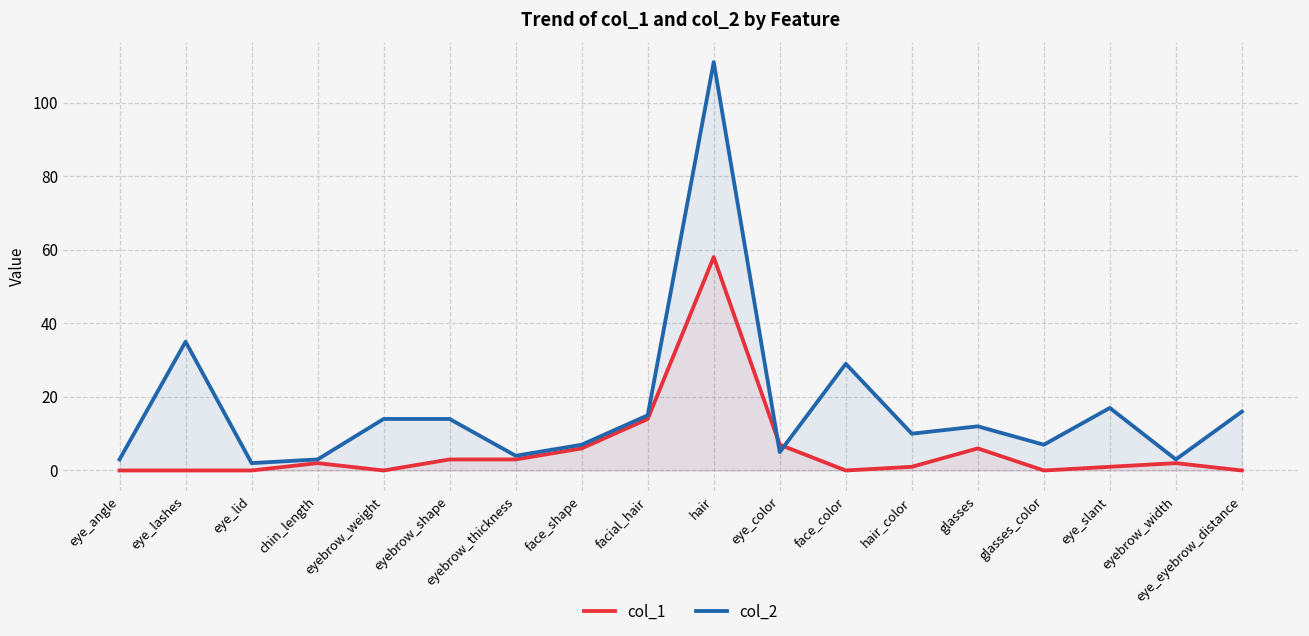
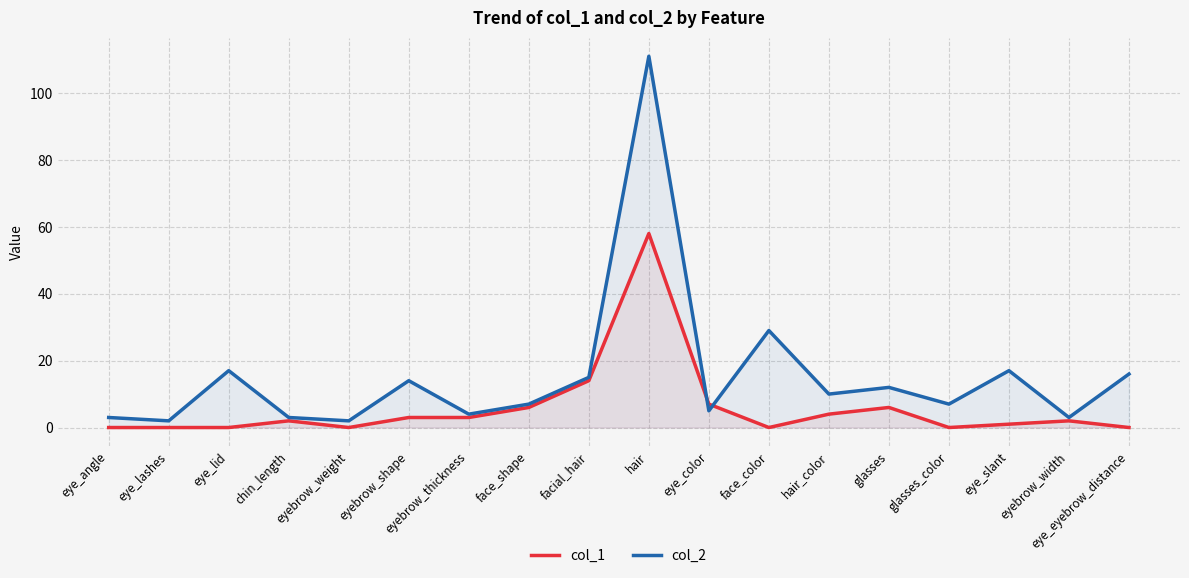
  {
    "col_1": {
      "eye_angle": 0,
      "eye_lashes": 0,
      "eye_lid": 0,
      "chin_length": 2,
      "eyebrow_weight": 0,
      "eyebrow_shape": 3,
      "eyebrow_thickness": 3,
      "face_shape": 6,
      "facial_hair": 14,
      "hair": 58,
      "eye_color": 7,
      "face_color": 0,
-     "hair_color": 1,
+     "hair_color": 4,
      "glasses": 6,
      "glasses_color": 0,
      "eye_slant": 1,
      "eyebrow_width": 2,
      "eye_eyebrow_distance": 0
    },
    "col_2": {
      "eye_angle": 3,
-     "eye_lashes": 35,
-     "eye_lid": 2,
+     "eye_lashes": 2,
+     "eye_lid": 17,
      "chin_length": 3,
-     "eyebrow_weight": 14,
+     "eyebrow_weight": 2,
      "eyebrow_shape": 14,
      "eyebrow_thickness": 4,
      "face_shape": 7,
      "facial_hair": 15,
      "hair": 111,
      "eye_color": 5,
      "face_color": 29,
      "hair_color": 10,
      "glasses": 12,
      "glasses_color": 7,
      "eye_slant": 17,
      "eyebrow_width": 3,
      "eye_eyebrow_distance": 16
    }
  }
